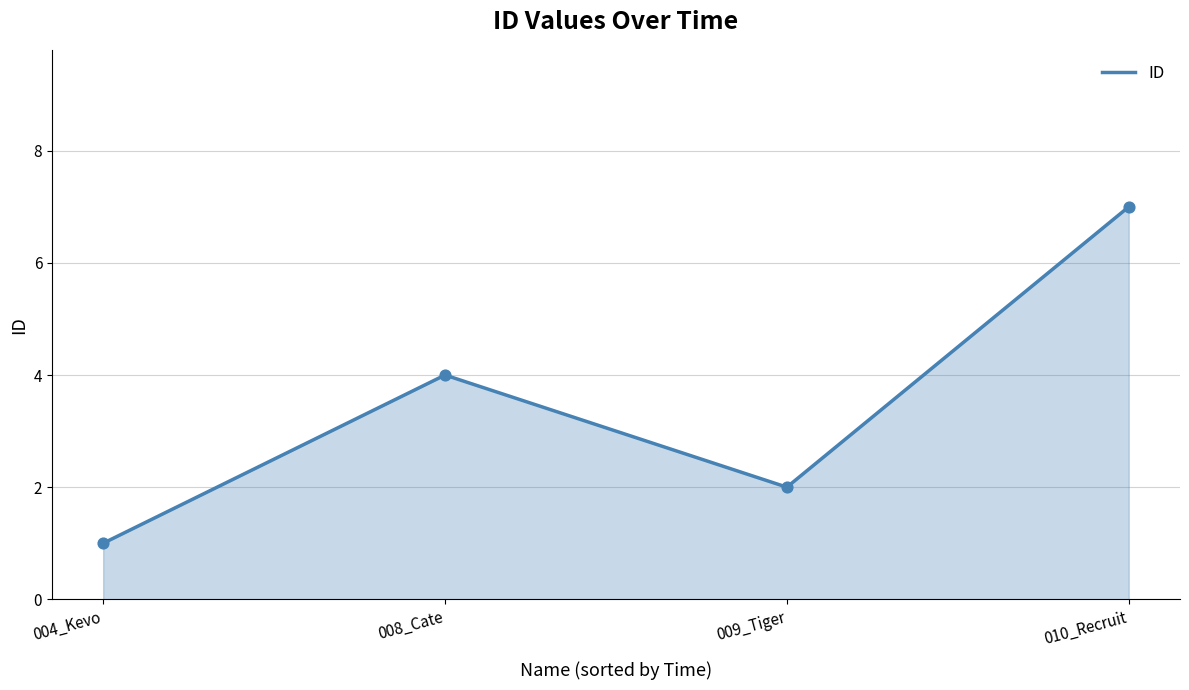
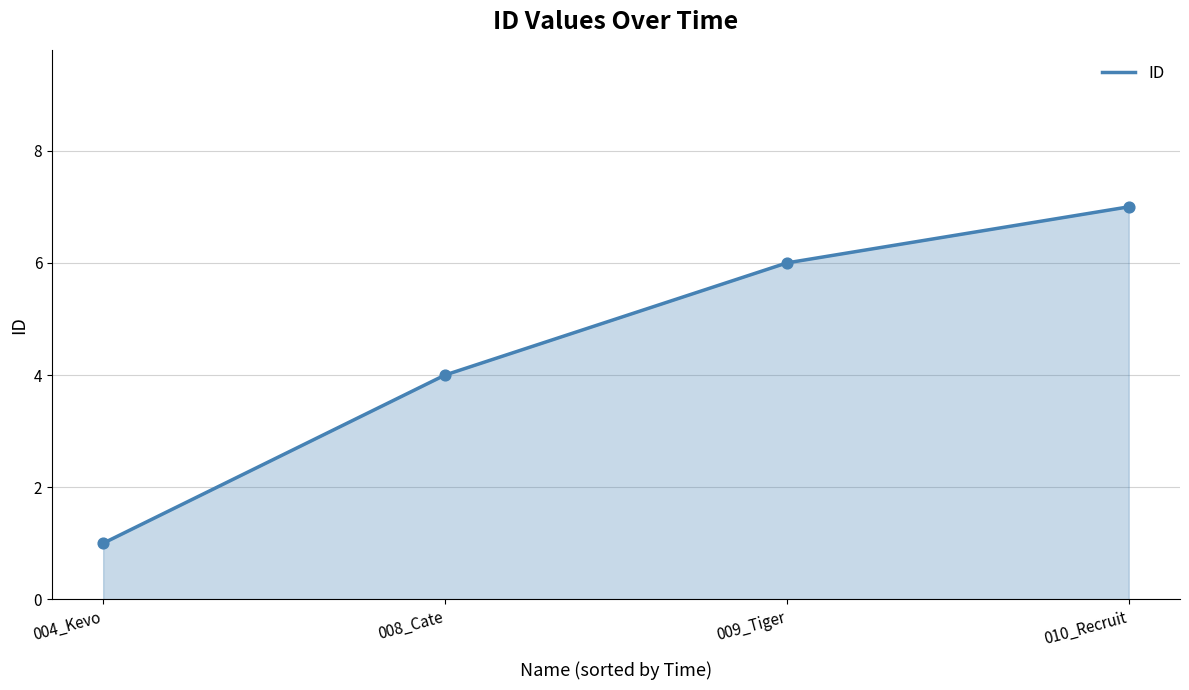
  {
    "004_Kevo": 1,
    "008_Cate": 4,
-   "009_Tiger": 2,
+   "009_Tiger": 6,
    "010_Recruit": 7
  }
